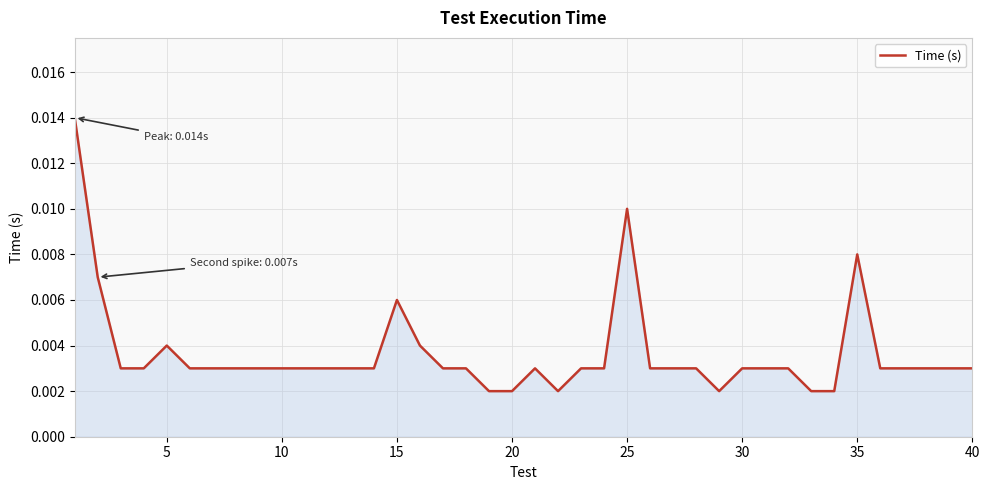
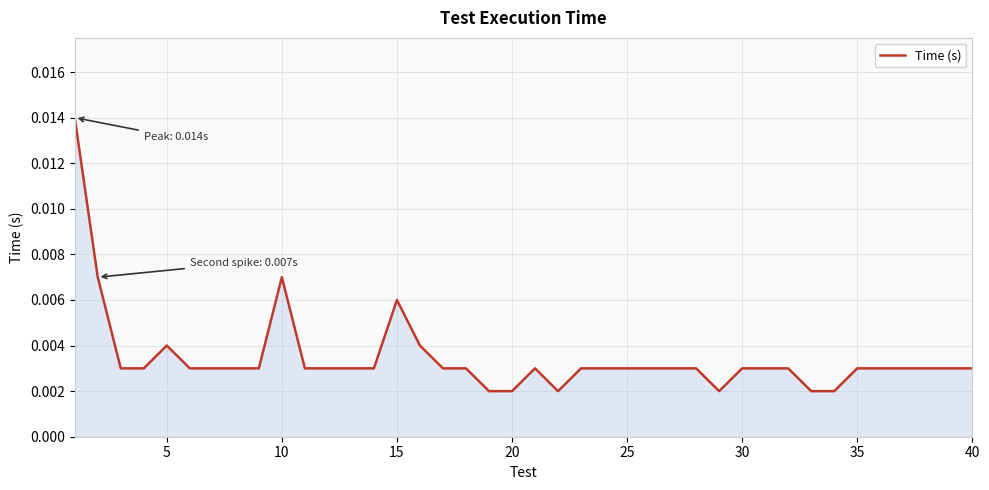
  {
    "5": 0.004,
-   "10": 0.003,
+   "10": 0.007,
    "15": 0.006,
    "20": 0.002,
-   "25": 0.010,
+   "25": 0.003,
    "30": 0.003,
-   "35": 0.008,
+   "35": 0.003,
    "40": 0.003
  }
